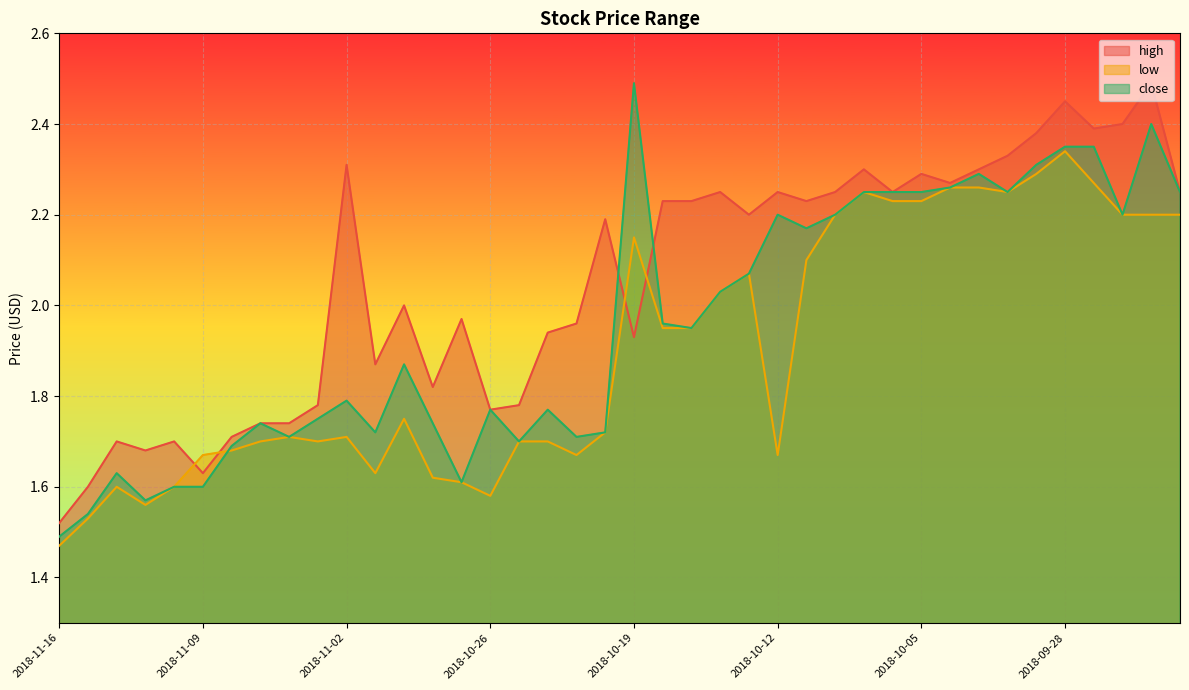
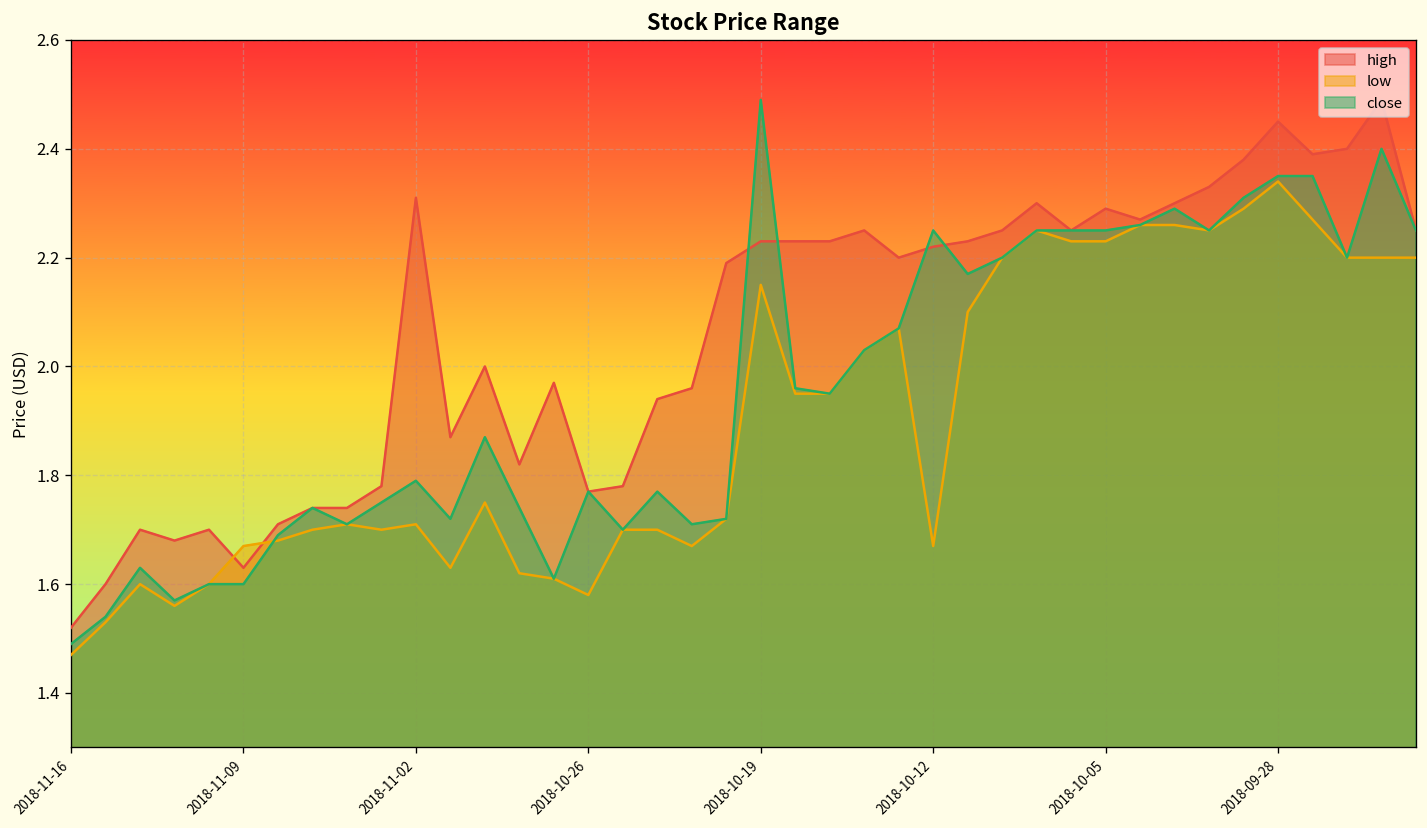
  {
    "high": {
      "2018-11-16": 1.52,
      "2018-11-09": 1.63,
      "2018-11-02": 2.31,
-     "2018-10-19": 1.93,
-     "2018-10-12": 2.25,
+     "2018-10-19": 2.23,
+     "2018-10-12": 2.22,
      "2018-10-05": 2.29,
      "2018-09-28": 2.45
    },
    "low": {
      "2018-11-16": 1.47,
      "2018-11-09": 1.67,
      "2018-11-02": 1.71,
      "2018-10-26": 1.58,
      "2018-10-19": 2.15,
      "2018-10-12": 1.67,
      "2018-10-05": 2.23,
      "2018-09-28": 2.34
    },
    "close": {
      "2018-11-16": 1.49,
      "2018-11-09": 1.60,
      "2018-11-02": 1.79,
      "2018-10-19": 2.49,
-     "2018-10-12": 2.20,
+     "2018-10-12": 2.25,
      "2018-10-05": 2.25,
      "2018-09-28": 2.35
    }
  }
